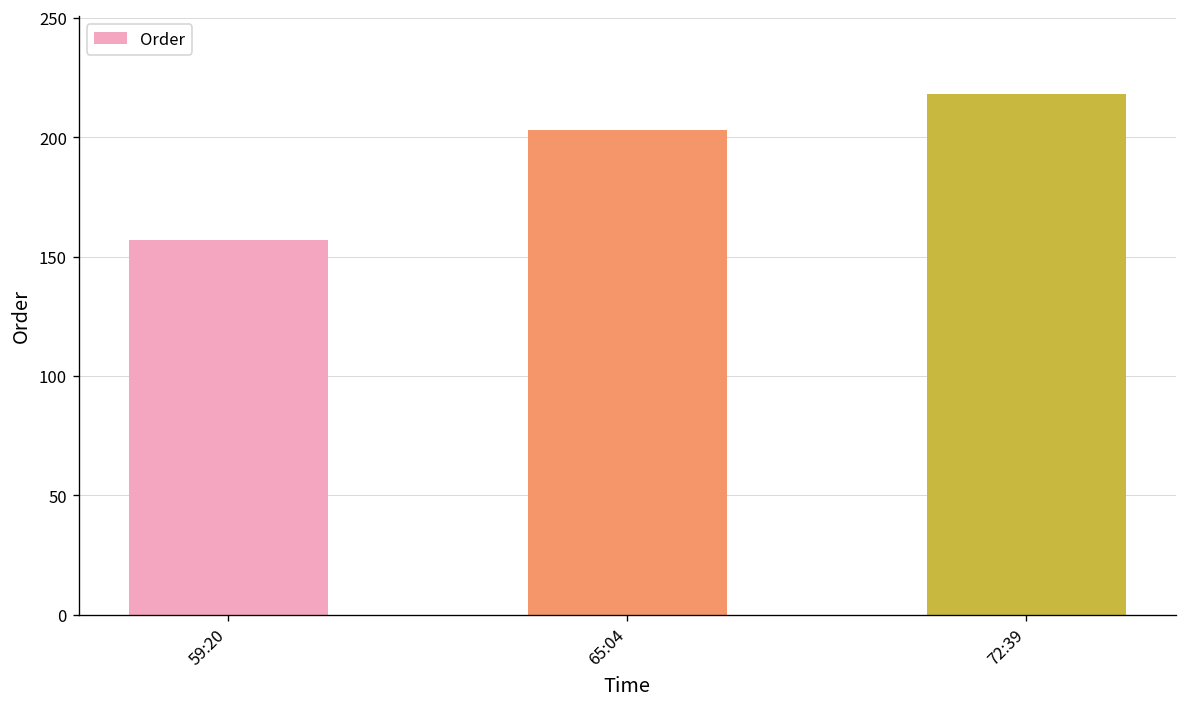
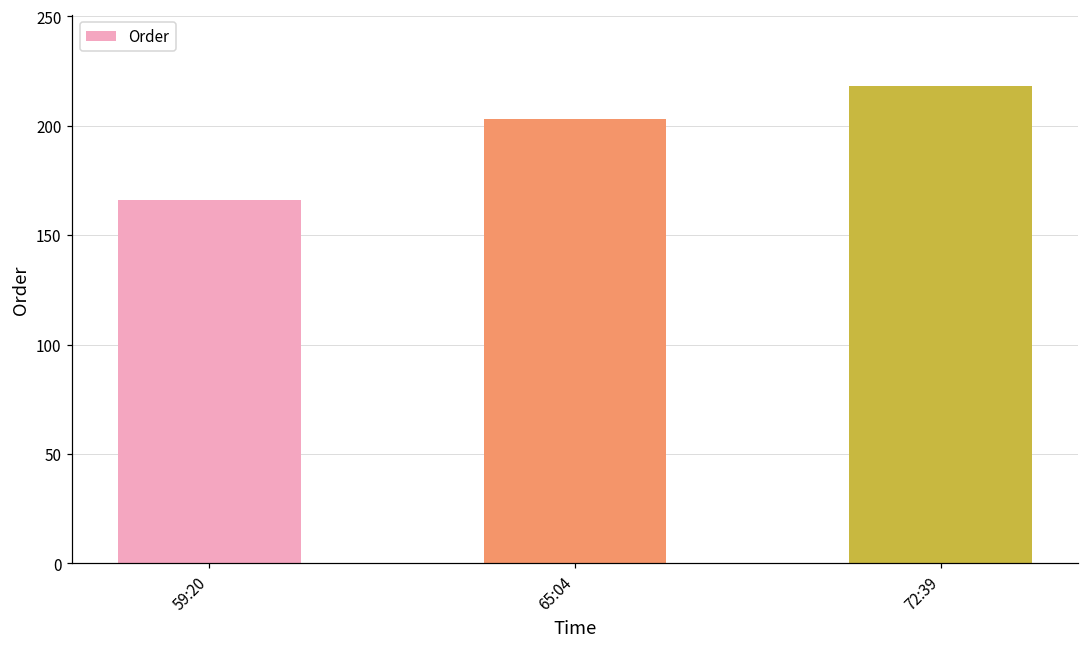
  {
-   "59:20": 157,
+   "59:20": 166,
    "65:04": 203,
    "72:39": 218
  }
